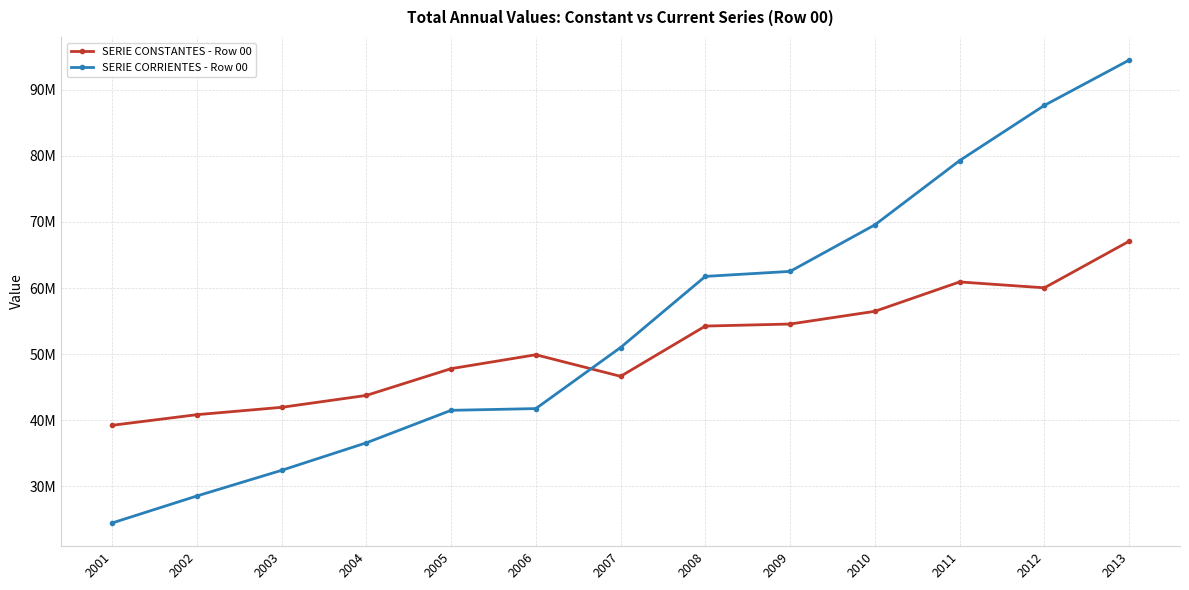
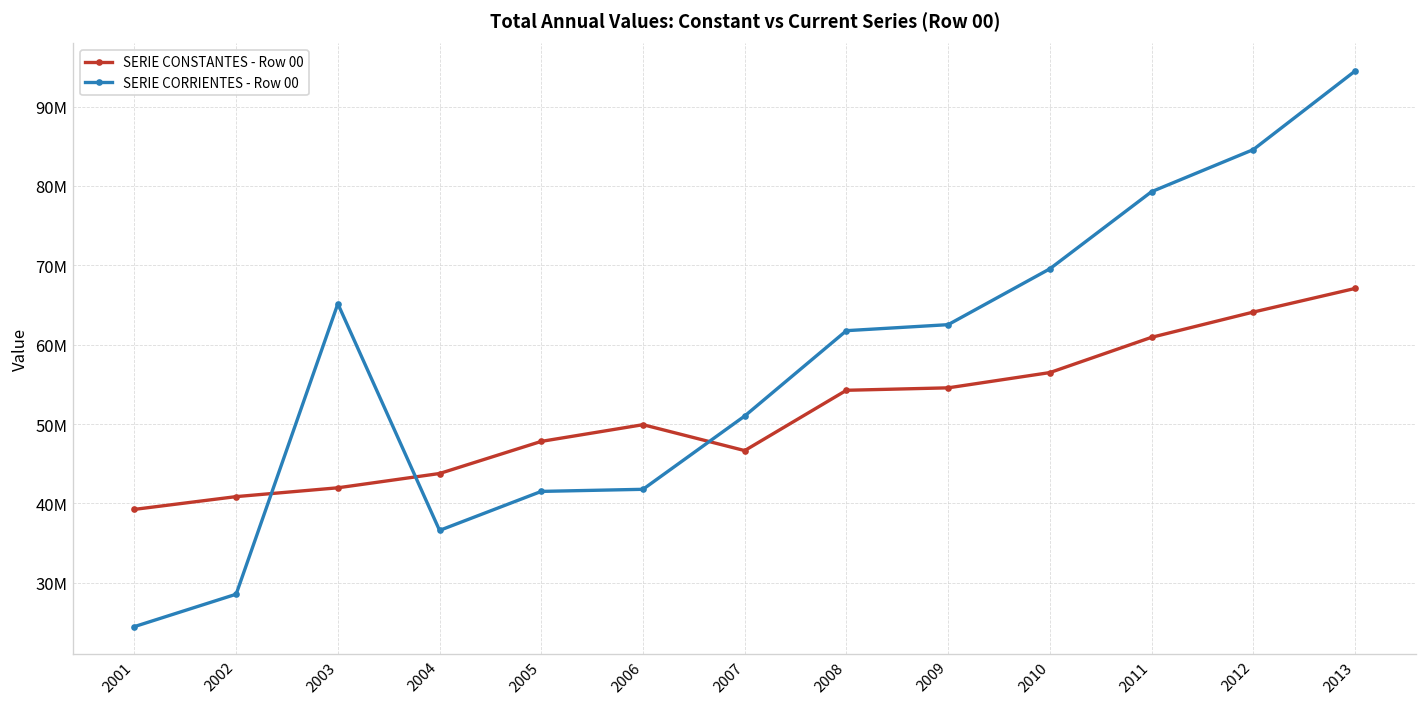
  {
    "SERIE CONSTANTES - Row 00": {
      "2001": 39000000,
      "2002": 41000000,
      "2003": 42000000,
      "2004": 44000000,
      "2005": 48000000,
      "2006": 50000000,
      "2007": 47000000,
      "2008": 54000000,
      "2009": 55000000,
      "2010": 56000000,
      "2011": 61000000,
-     "2012": 60000000,
+     "2012": 64000000,
      "2013": 67000000
    },
    "SERIE CORRIENTES - Row 00": {
      "2001": 24000000,
      "2002": 29000000,
-     "2003": 32000000,
+     "2003": 65000000,
      "2004": 37000000,
      "2005": 42000000,
      "2006": 42000000,
      "2007": 51000000,
      "2008": 62000000,
      "2009": 63000000,
      "2010": 70000000,
      "2011": 79000000,
-     "2012": 88000000,
+     "2012": 85000000,
      "2013": 94000000
    }
  }
